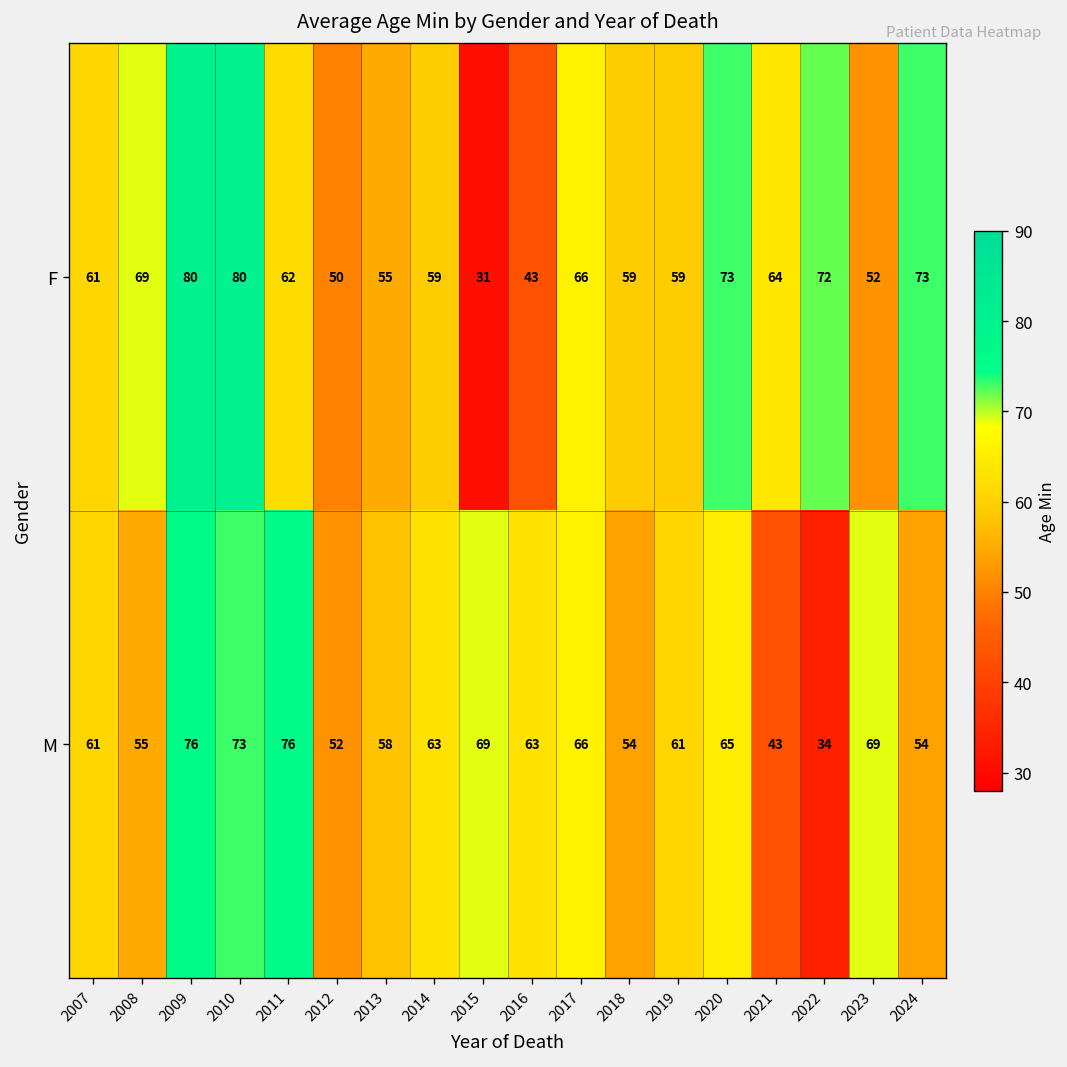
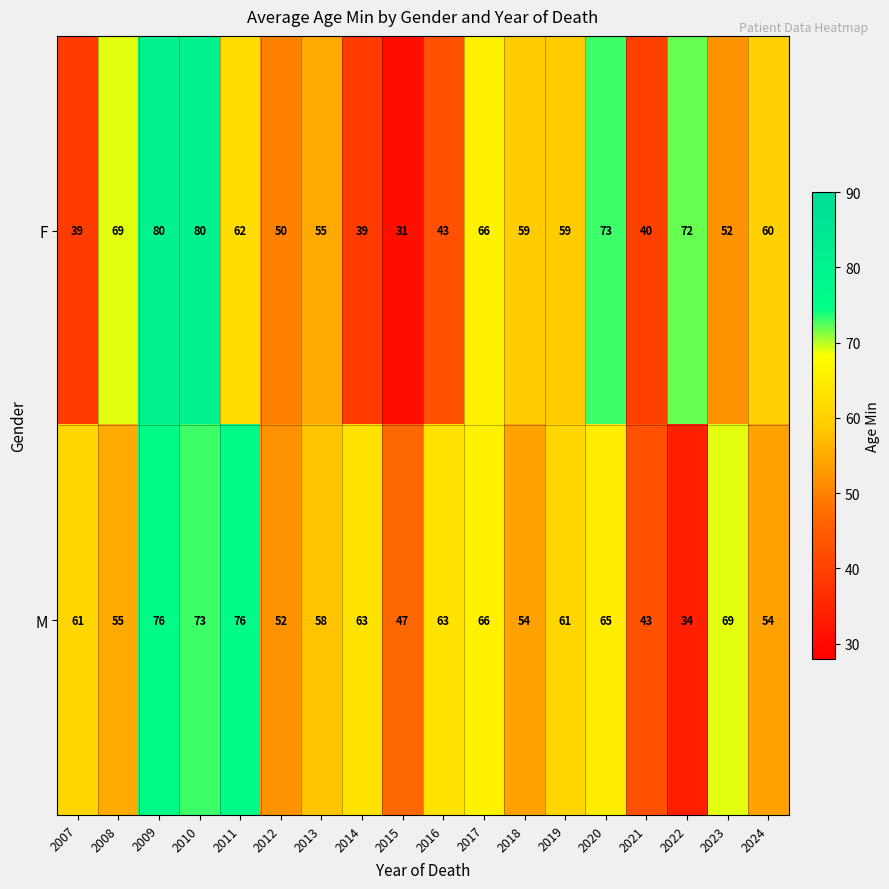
  {
    "F": {
-     "2007": 61,
+     "2007": 39,
      "2008": 69,
      "2009": 80,
      "2010": 80,
      "2011": 62,
      "2012": 50,
      "2013": 55,
-     "2014": 59,
+     "2014": 39,
      "2015": 31,
      "2016": 43,
      "2017": 66,
      "2018": 59,
      "2019": 59,
      "2020": 73,
-     "2021": 64,
+     "2021": 40,
      "2022": 72,
      "2023": 52,
-     "2024": 73
+     "2024": 60
    },
    "M": {
      "2007": 61,
      "2008": 55,
      "2009": 76,
      "2010": 73,
      "2011": 76,
      "2012": 52,
      "2013": 58,
      "2014": 63,
-     "2015": 69,
+     "2015": 47,
      "2016": 63,
      "2017": 66,
      "2018": 54,
      "2019": 61,
      "2020": 65,
      "2021": 43,
      "2022": 34,
      "2023": 69,
      "2024": 54
    }
  }
